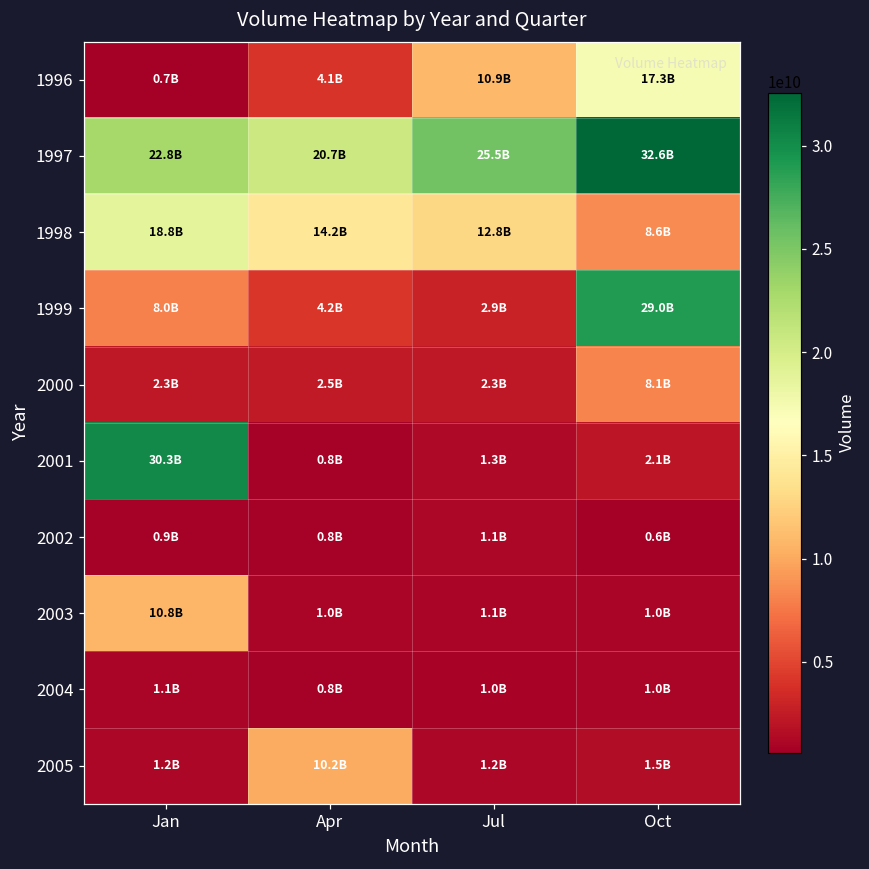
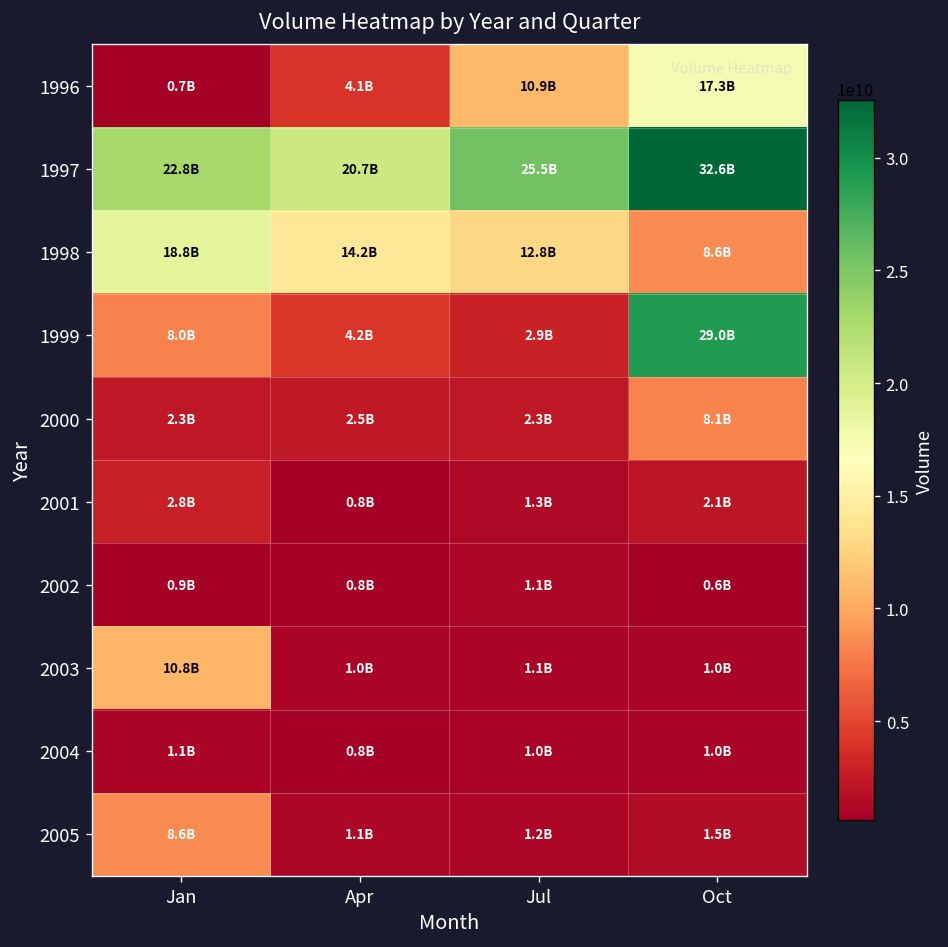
  {
    "1996": {
      "Jan": "0.7B",
      "Apr": "4.1B",
      "Jul": "10.9B",
      "Oct": "17.3B"
    },
    "1997": {
      "Jan": "22.8B",
      "Apr": "20.7B",
      "Jul": "25.5B",
      "Oct": "32.6B"
    },
    "1998": {
      "Jan": "18.8B",
      "Apr": "14.2B",
      "Jul": "12.8B",
      "Oct": "8.6B"
    },
    "1999": {
      "Jan": "8.0B",
      "Apr": "4.2B",
      "Jul": "2.9B",
      "Oct": "29.0B"
    },
    "2000": {
      "Jan": "2.3B",
      "Apr": "2.5B",
      "Jul": "2.3B",
      "Oct": "8.1B"
    },
    "2001": {
-     "Jan": "30.3B",
+     "Jan": "2.8B",
      "Apr": "0.8B",
      "Jul": "1.3B",
      "Oct": "2.1B"
    },
    "2002": {
      "Jan": "0.9B",
      "Apr": "0.8B",
      "Jul": "1.1B",
      "Oct": "0.6B"
    },
    "2003": {
      "Jan": "10.8B",
      "Apr": "1.0B",
      "Jul": "1.1B",
      "Oct": "1.0B"
    },
    "2004": {
      "Jan": "1.1B",
      "Apr": "0.8B",
      "Jul": "1.0B",
      "Oct": "1.0B"
    },
    "2005": {
-     "Jan": "1.2B",
-     "Apr": "10.2B",
+     "Jan": "8.6B",
+     "Apr": "1.1B",
      "Jul": "1.2B",
      "Oct": "1.5B"
    }
  }
